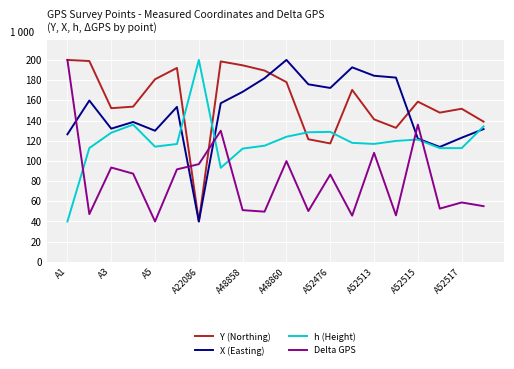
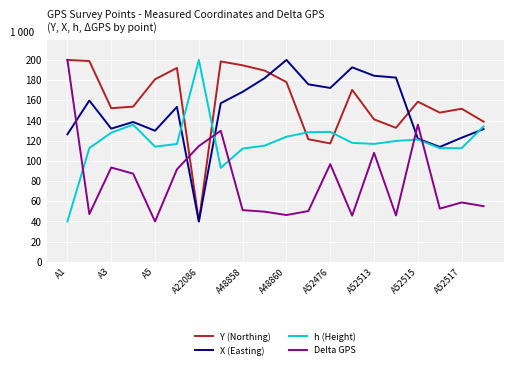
  {
    "Y (Northing)": {
      "A3": 152,
      "A5": 181,
      "A48858": 195,
      "A48860": 178,
      "A52476": 117,
      "A52513": 141,
      "A52515": 159,
      "A52517": 152
    },
    "X (Easting)": {
      "A1": 126,
      "A3": 132,
      "A5": 130,
      "A48858": 168,
      "A48860": 200,
      "A52476": 172,
      "A52513": 184,
      "A52517": 123
    },
    "h (Height)": {
      "A1": 40,
      "A3": 128,
      "A5": 114,
      "A22086": 200,
      "A48858": 112,
      "A48860": 124,
      "A52476": 129,
      "A52513": 117,
      "A52517": 113
    },
    "Delta GPS": {
      "A3": 93,
      "A5": 40,
-     "A22086": 97,
+     "A22086": 115,
      "A48858": 51,
-     "A48860": 100,
-     "A52476": 86,
+     "A48860": 46,
+     "A52476": 97,
      "A52513": 108,
      "A52515": 136,
      "A52517": 59
    }
  }
